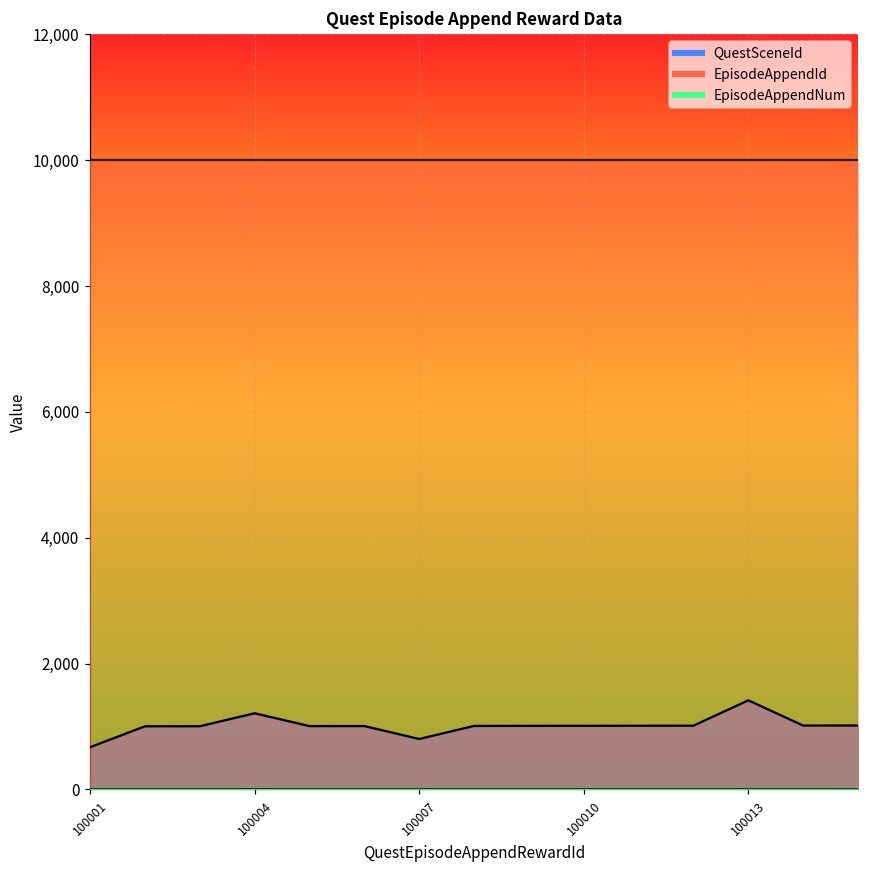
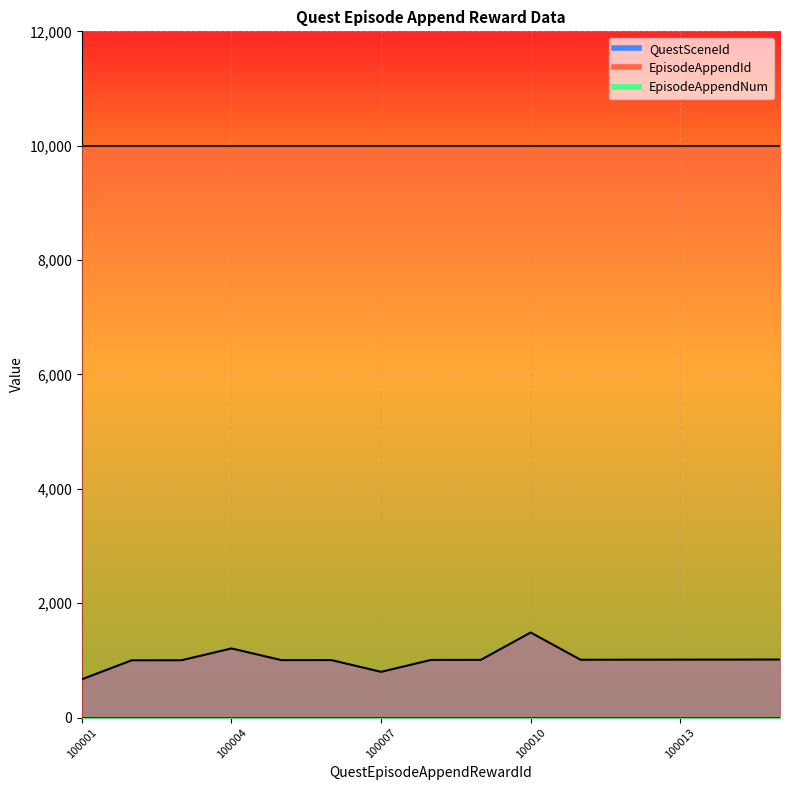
  {
    "QuestSceneId": {
      "100001": "700",
      "100004": "1,200",
      "100007": "800",
-     "100010": "1,000",
-     "100013": "1,400"
+     "100010": "1,500",
+     "100013": "1,000"
    },
    "EpisodeAppendId": {
      "100001": "10,000",
      "100004": "10,000",
      "100007": "10,000",
      "100010": "10,000",
      "100013": "10,000"
    },
    "EpisodeAppendNum": {
      "100001": "0",
      "100004": "0",
      "100007": "0",
      "100010": "0",
      "100013": "0"
    }
  }
